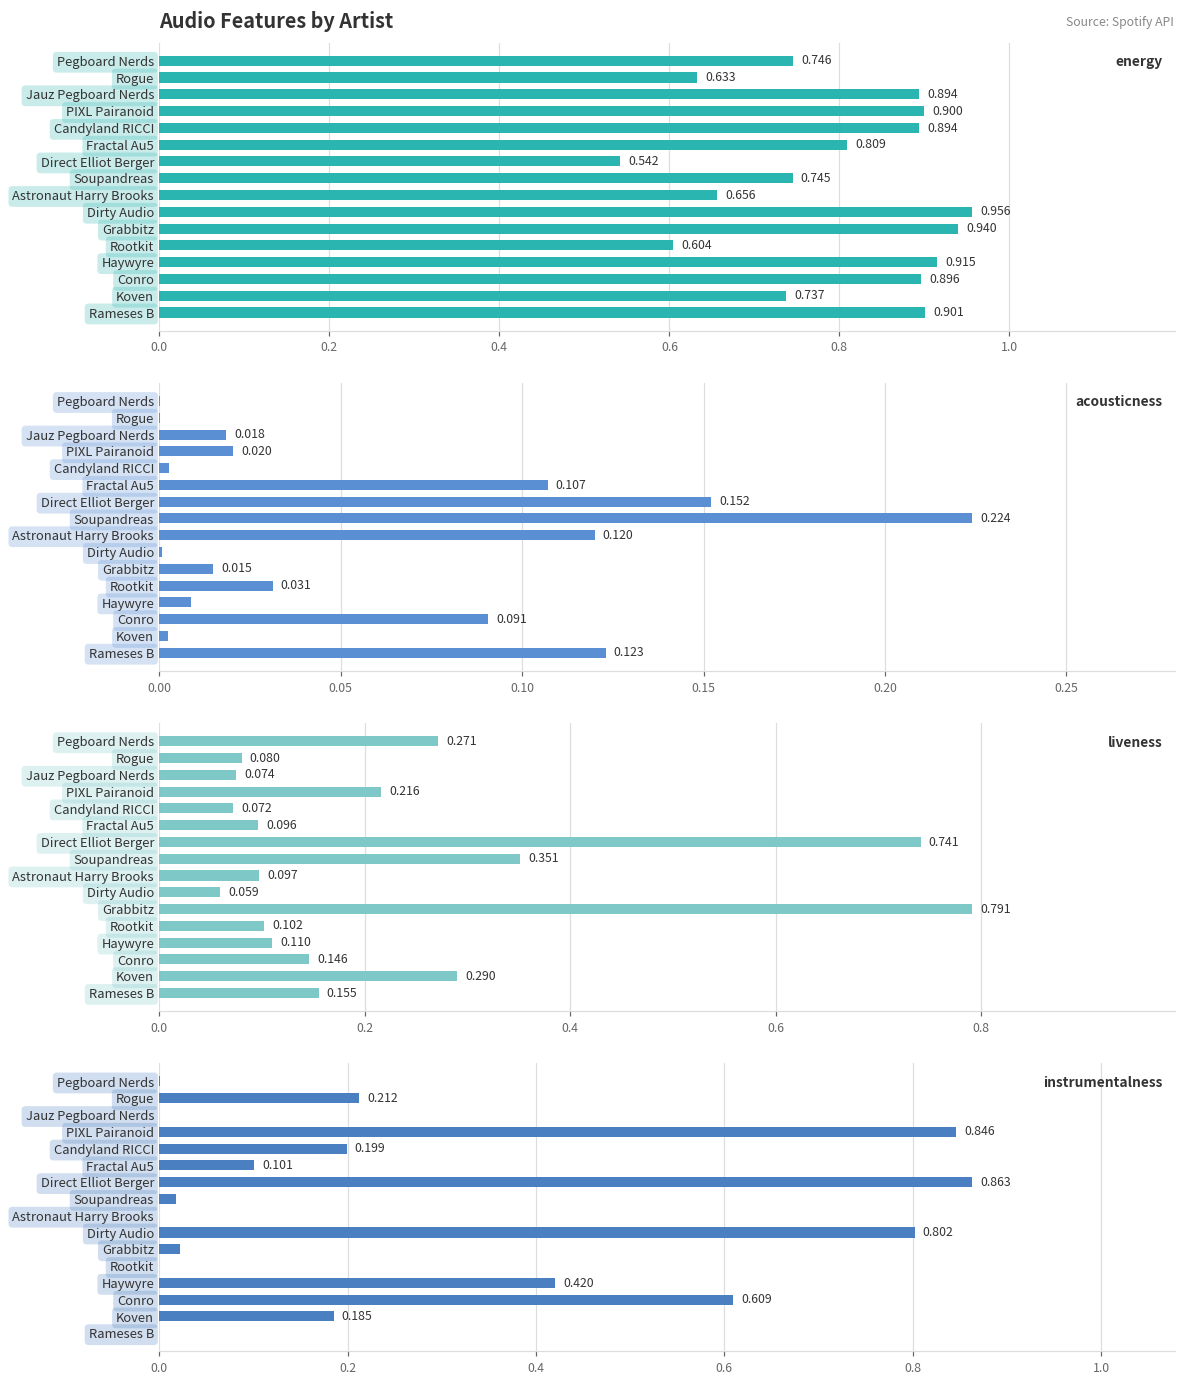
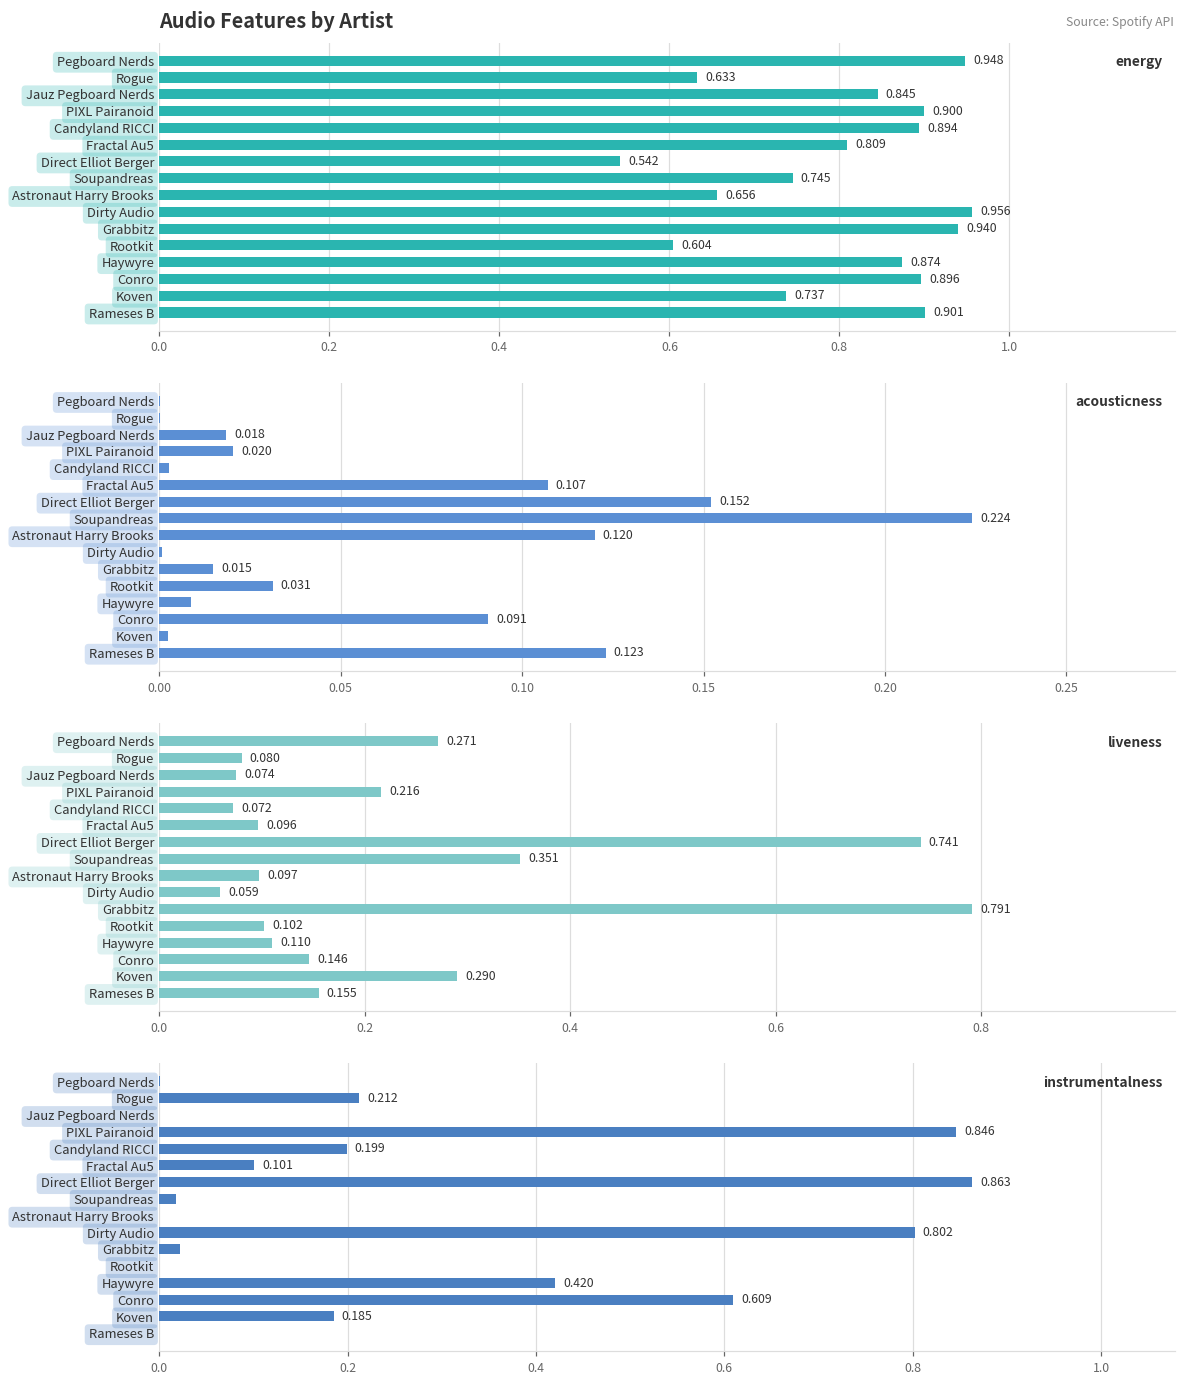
  {
    "Audio Features by Artist": {
-     "Pegboard Nerds": 0.746,
+     "Pegboard Nerds": 0.948,
      "Rogue": 0.633,
-     "Jauz Pegboard Nerds": 0.894,
+     "Jauz Pegboard Nerds": 0.845,
      "PIXL Pairanoid": 0.900,
      "Candyland RICCI": 0.894,
      "Fractal Au5": 0.809,
      "Direct Elliot Berger": 0.542,
      "Soupandreas": 0.745,
      "Astronaut Harry Brooks": 0.656,
      "Dirty Audio": 0.956,
      "Grabbitz": 0.940,
      "Rootkit": 0.604,
-     "Haywyre": 0.915,
+     "Haywyre": 0.874,
      "Conro": 0.896,
      "Koven": 0.737,
      "Rameses B": 0.901
    }
  }
